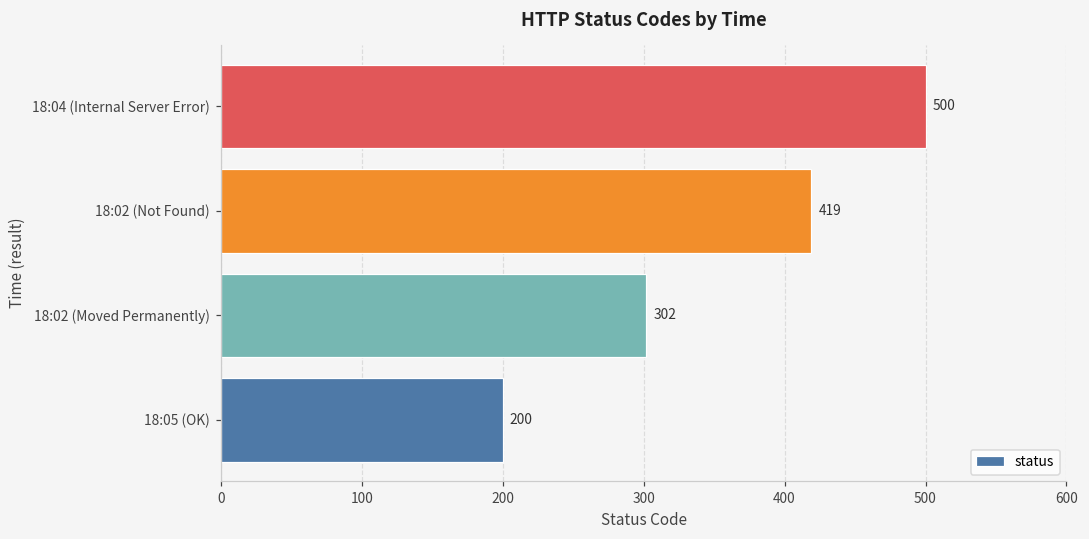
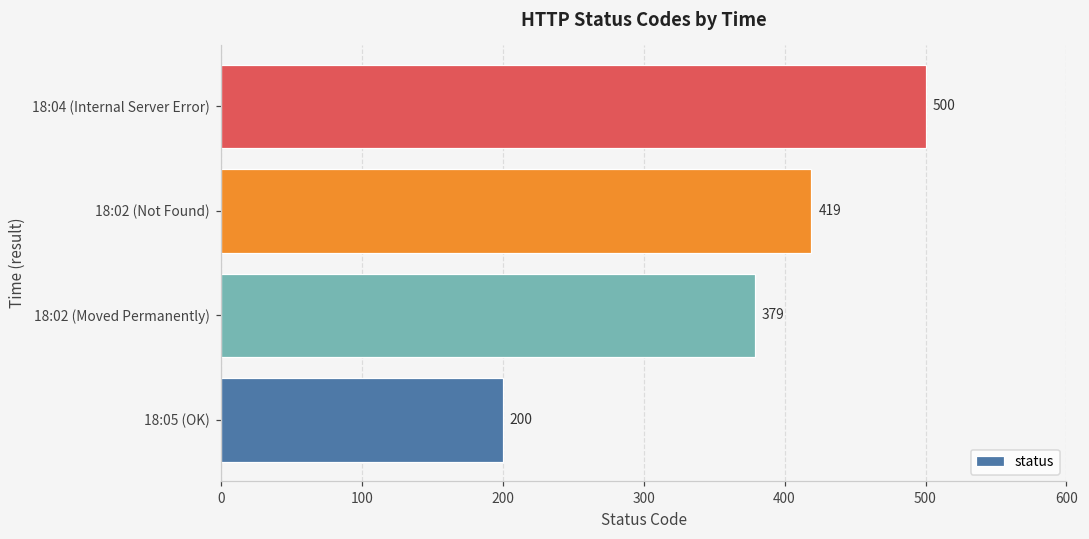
  {
    "18:04 (Internal Server Error)": 500,
    "18:02 (Not Found)": 419,
-   "18:02 (Moved Permanently)": 302,
+   "18:02 (Moved Permanently)": 379,
    "18:05 (OK)": 200
  }
